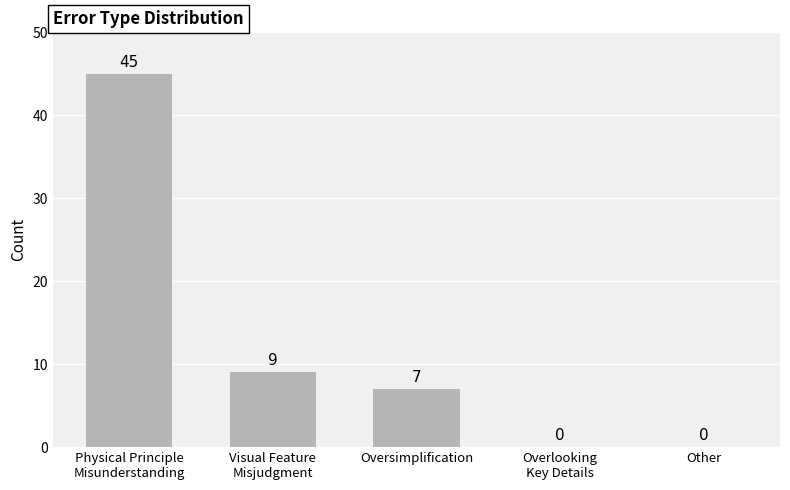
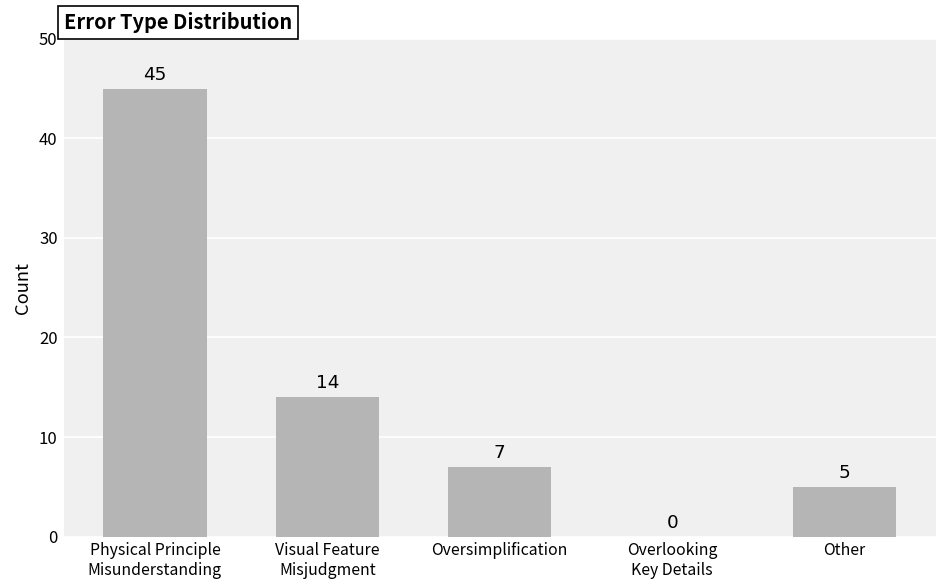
  {
    "Physical Principle Misunderstanding": 45,
-   "Visual Feature Misjudgment": 9,
+   "Visual Feature Misjudgment": 14,
    "Oversimplification": 7,
    "Overlooking Key Details": 0,
-   "Other": 0
+   "Other": 5
  }
